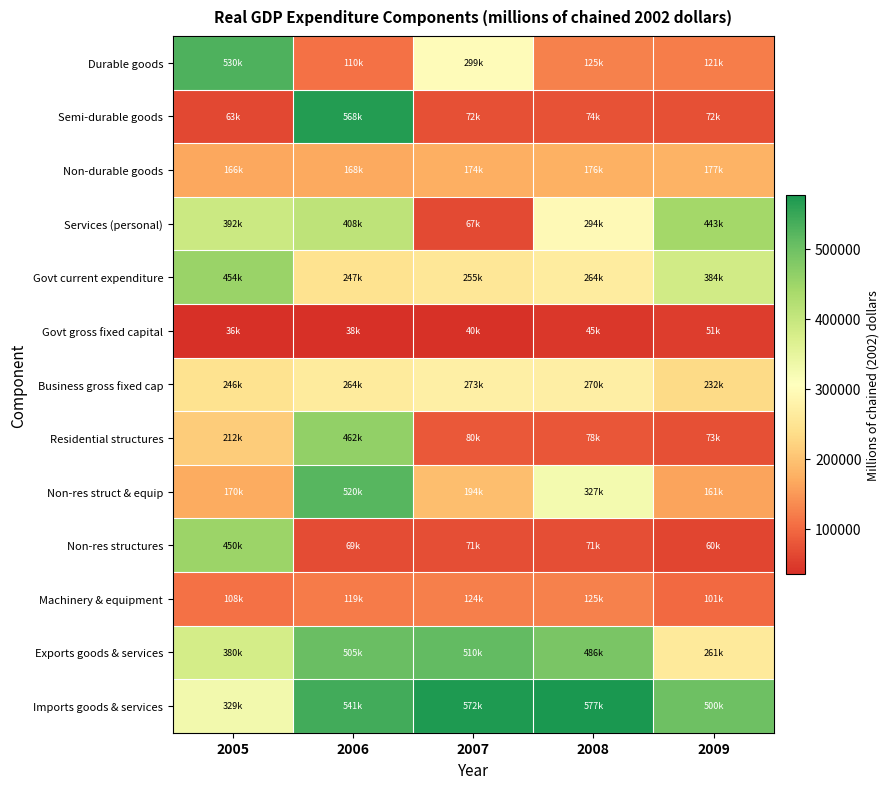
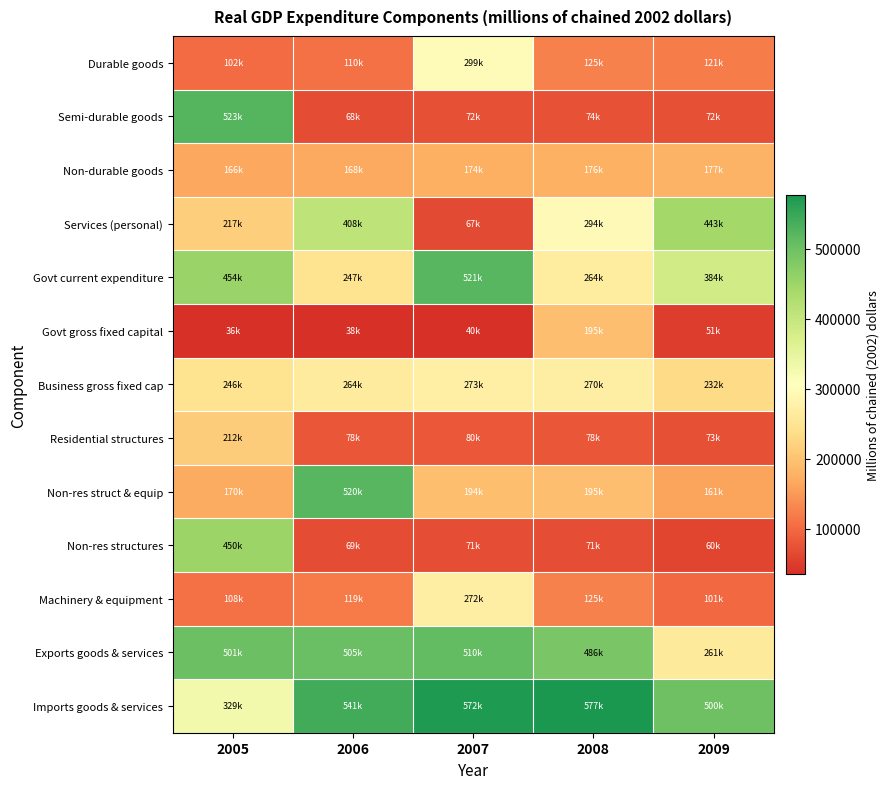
  {
    "Durable goods": {
-     "2005": "530k",
+     "2005": "102k",
      "2006": "110k",
      "2007": "299k",
      "2008": "125k",
      "2009": "121k"
    },
    "Semi-durable goods": {
-     "2005": "63k",
-     "2006": "568k",
+     "2005": "523k",
+     "2006": "68k",
      "2007": "72k",
      "2008": "74k",
      "2009": "72k"
    },
    "Non-durable goods": {
      "2005": "166k",
      "2006": "168k",
      "2007": "174k",
      "2008": "176k",
      "2009": "177k"
    },
    "Services (personal)": {
-     "2005": "392k",
+     "2005": "217k",
      "2006": "408k",
      "2007": "67k",
      "2008": "294k",
      "2009": "443k"
    },
    "Govt current expenditure": {
      "2005": "454k",
      "2006": "247k",
-     "2007": "255k",
+     "2007": "521k",
      "2008": "264k",
      "2009": "384k"
    },
    "Govt gross fixed capital": {
      "2005": "36k",
      "2006": "38k",
      "2007": "40k",
-     "2008": "45k",
+     "2008": "195k",
      "2009": "51k"
    },
    "Business gross fixed cap": {
      "2005": "246k",
      "2006": "264k",
      "2007": "273k",
      "2008": "270k",
      "2009": "232k"
    },
    "Residential structures": {
      "2005": "212k",
-     "2006": "462k",
+     "2006": "78k",
      "2007": "80k",
      "2008": "78k",
      "2009": "73k"
    },
    "Non-res struct & equip": {
      "2005": "170k",
      "2006": "520k",
      "2007": "194k",
-     "2008": "327k",
+     "2008": "195k",
      "2009": "161k"
    },
    "Non-res structures": {
      "2005": "450k",
      "2006": "69k",
      "2007": "71k",
      "2008": "71k",
      "2009": "60k"
    },
    "Machinery & equipment": {
      "2005": "108k",
      "2006": "119k",
-     "2007": "124k",
+     "2007": "272k",
      "2008": "125k",
      "2009": "101k"
    },
    "Exports goods & services": {
-     "2005": "380k",
+     "2005": "501k",
      "2006": "505k",
      "2007": "510k",
      "2008": "486k",
      "2009": "261k"
    },
    "Imports goods & services": {
      "2005": "329k",
      "2006": "541k",
      "2007": "572k",
      "2008": "577k",
      "2009": "500k"
    }
  }
